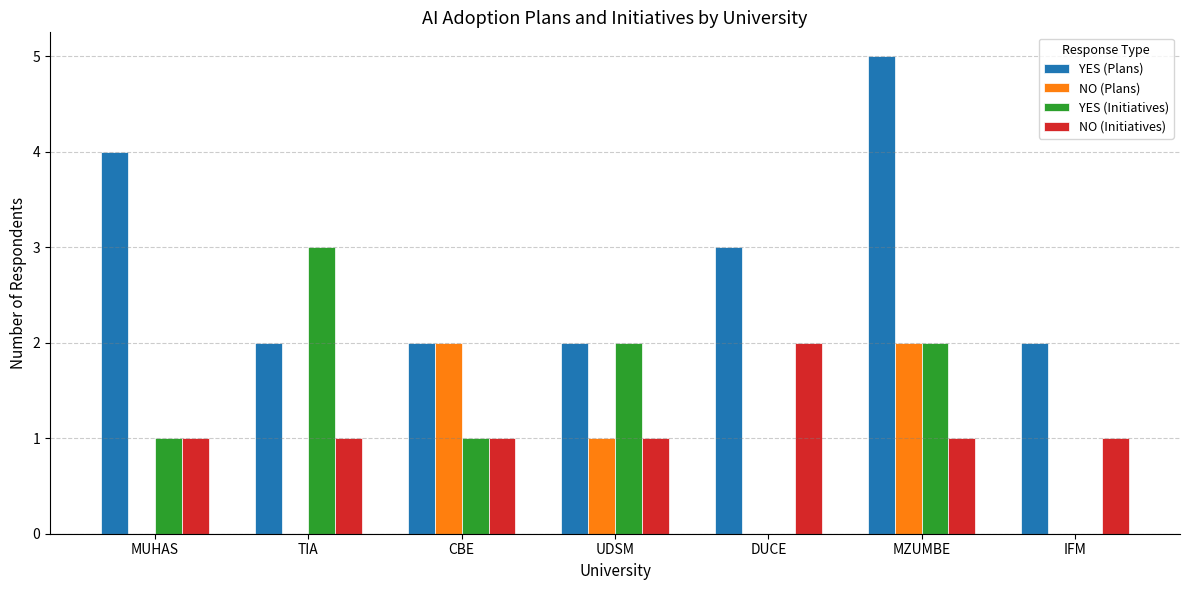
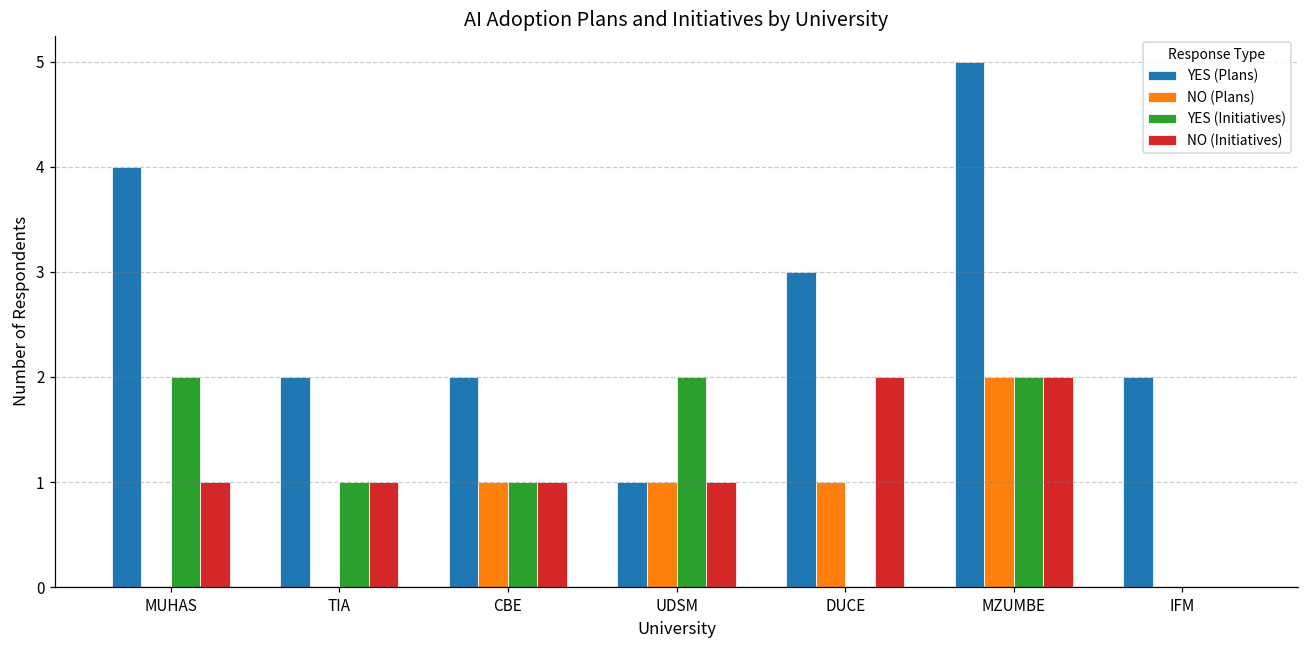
  {
    "YES (Plans)": {
      "MUHAS": 4,
      "TIA": 2,
      "CBE": 2,
-     "UDSM": 2,
+     "UDSM": 1,
      "DUCE": 3,
      "MZUMBE": 5,
      "IFM": 2
    },
    "NO (Plans)": {
      "MUHAS": 0,
      "TIA": 0,
-     "CBE": 2,
+     "CBE": 1,
      "UDSM": 1,
-     "DUCE": 0,
+     "DUCE": 1,
      "MZUMBE": 2,
      "IFM": 0
    },
    "YES (Initiatives)": {
-     "MUHAS": 1,
-     "TIA": 3,
+     "MUHAS": 2,
+     "TIA": 1,
      "CBE": 1,
      "UDSM": 2,
      "DUCE": 0,
      "MZUMBE": 2,
      "IFM": 0
    },
    "NO (Initiatives)": {
      "MUHAS": 1,
      "TIA": 1,
      "CBE": 1,
      "UDSM": 1,
      "DUCE": 2,
-     "MZUMBE": 1,
-     "IFM": 1
+     "MZUMBE": 2,
+     "IFM": 0
    }
  }
